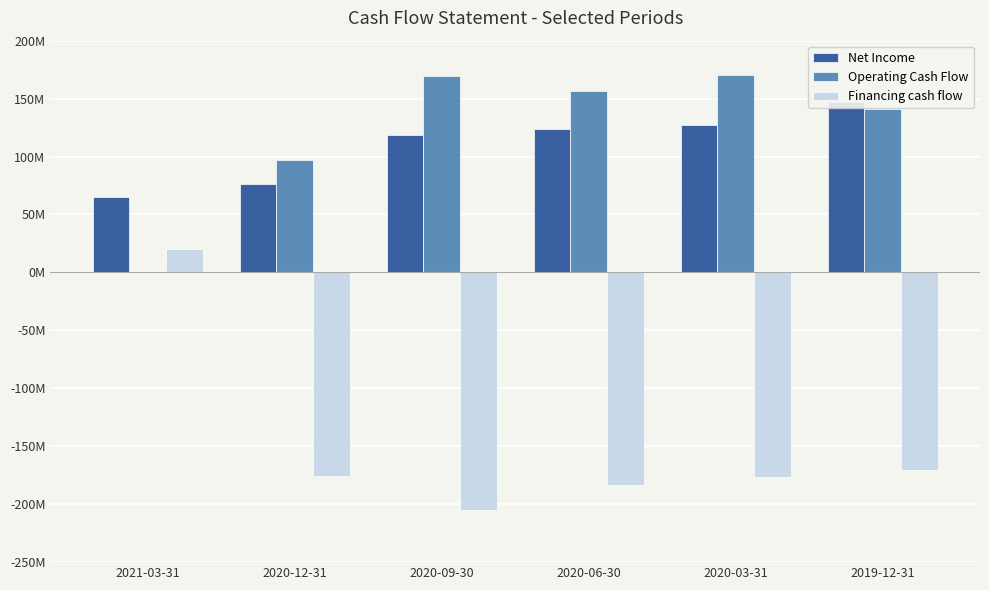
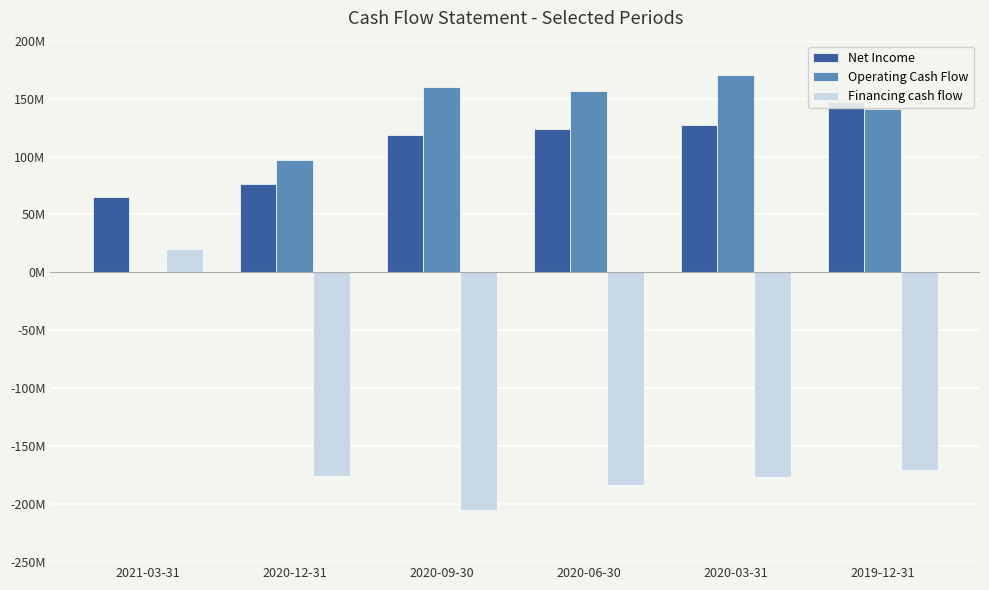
  {
    "Net Income": {
      "2021-03-31": 65000000,
      "2020-12-31": 77000000,
      "2020-09-30": 119000000,
      "2020-06-30": 123000000,
      "2020-03-31": 128000000
    },
    "Operating Cash Flow": {
      "2021-03-31": 0,
      "2020-12-31": 97000000,
-     "2020-09-30": 169000000,
+     "2020-09-30": 160000000,
      "2020-06-30": 156000000,
      "2020-03-31": 170000000,
      "2019-12-31": 141000000
    },
    "Financing cash flow": {
      "2021-03-31": 20000000,
      "2020-12-31": -176000000,
      "2020-09-30": -205000000,
      "2020-06-30": -183000000,
      "2020-03-31": -177000000,
      "2019-12-31": -170000000
    }
  }
